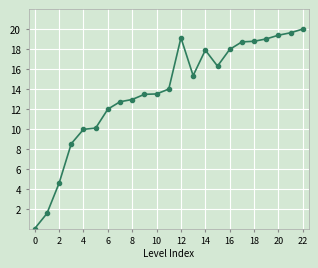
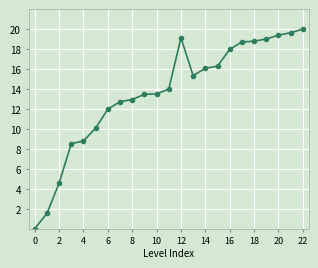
  {
    "0": 0,
    "2": 5,
-   "4": 10,
+   "4": 9,
    "6": 12,
    "8": 13,
    "10": 13,
    "12": 19,
-   "14": 18,
+   "14": 16,
    "16": 18,
    "18": 19,
    "20": 19,
    "22": 20
  }
